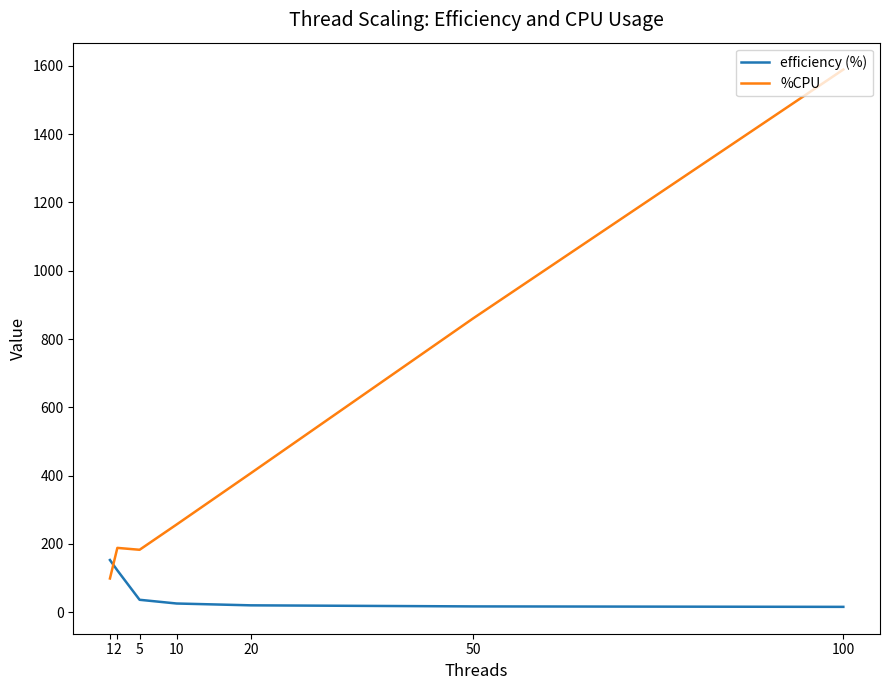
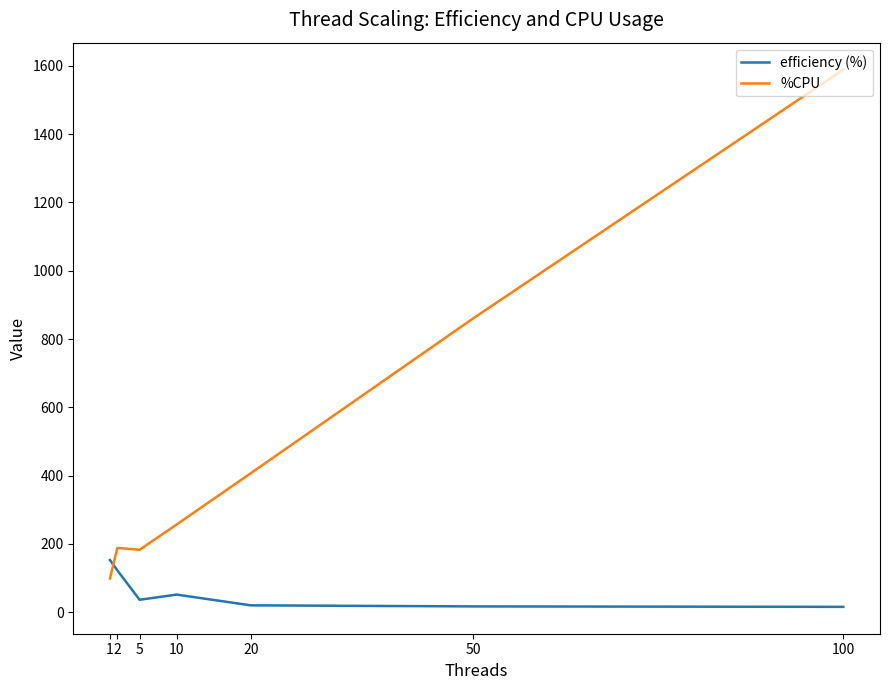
  {
    "efficiency (%)": {
      "1": 150,
      "2": 120,
      "5": 40,
-     "10": 30,
+     "10": 50,
      "20": 20,
      "50": 20,
      "100": 20
    },
    "%CPU": {
      "1": 100,
      "2": 190,
      "5": 180,
      "10": 260,
      "20": 410,
      "50": 860
    }
  }
